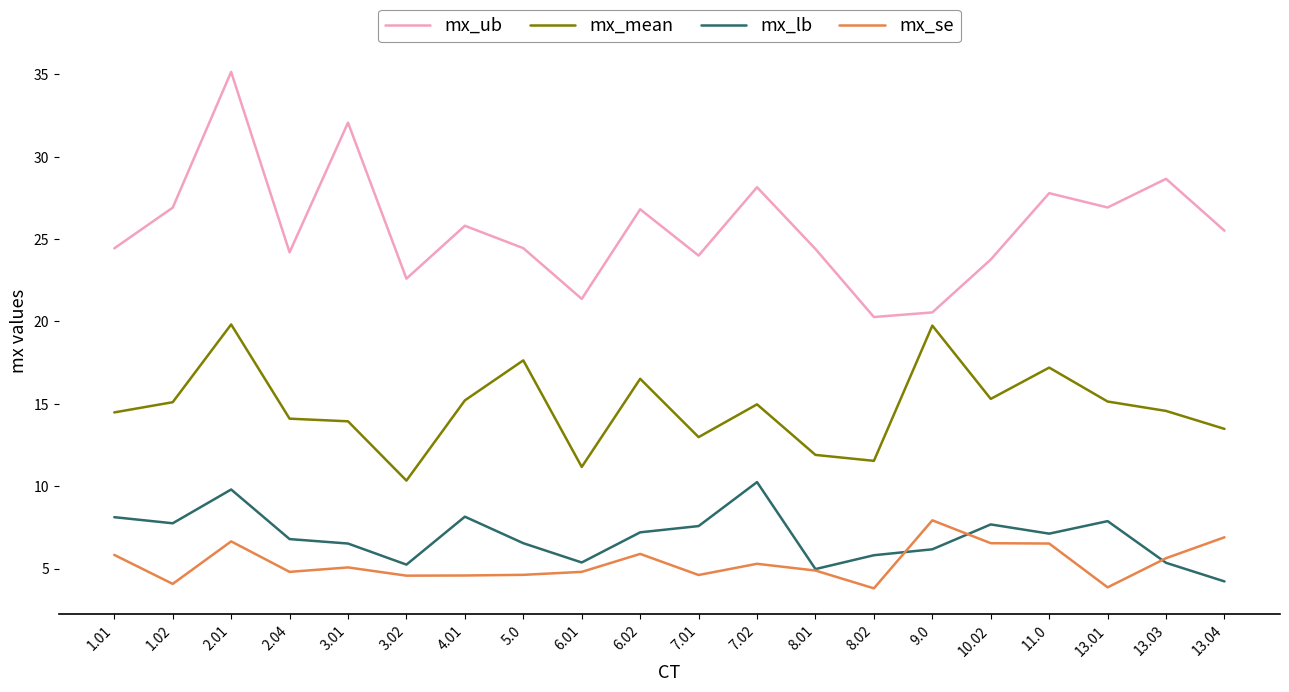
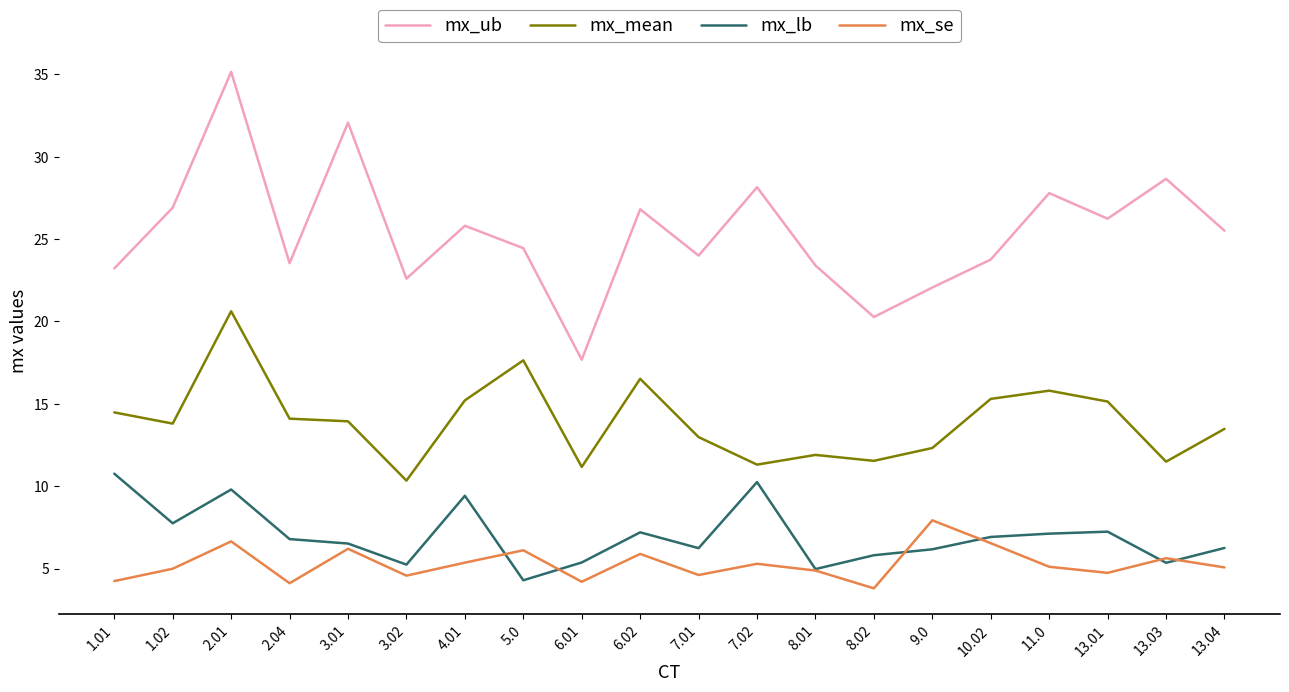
  {
    "mx_ub": {
-     "1.01": 24.4,
+     "1.01": 23.2,
      "1.02": 26.9,
      "2.01": 35.2,
-     "2.04": 24.2,
+     "2.04": 23.5,
      "3.01": 32.1,
      "3.02": 22.6,
      "4.01": 25.8,
      "5.0": 24.5,
-     "6.01": 21.4,
+     "6.01": 17.7,
      "6.02": 26.8,
      "7.01": 24.0,
      "7.02": 28.2,
-     "8.01": 24.4,
+     "8.01": 23.4,
      "8.02": 20.3,
-     "9.0": 20.6,
+     "9.0": 22.1,
      "10.02": 23.8,
      "11.0": 27.8,
-     "13.01": 26.9,
+     "13.01": 26.2,
      "13.03": 28.7,
      "13.04": 25.5
    },
    "mx_mean": {
      "1.01": 14.5,
-     "1.02": 15.1,
-     "2.01": 19.8,
+     "1.02": 13.8,
+     "2.01": 20.6,
      "2.04": 14.1,
      "3.01": 13.9,
      "3.02": 10.3,
      "4.01": 15.2,
      "5.0": 17.6,
      "6.01": 11.2,
      "6.02": 16.5,
      "7.01": 13.0,
-     "7.02": 15.0,
+     "7.02": 11.3,
      "8.01": 11.9,
      "8.02": 11.5,
-     "9.0": 19.8,
+     "9.0": 12.3,
      "10.02": 15.3,
-     "11.0": 17.2,
+     "11.0": 15.8,
      "13.01": 15.1,
-     "13.03": 14.6,
+     "13.03": 11.5,
      "13.04": 13.5
    },
    "mx_lb": {
-     "1.01": 8.1,
+     "1.01": 10.8,
      "1.02": 7.8,
      "2.01": 9.8,
      "2.04": 6.8,
      "3.01": 6.5,
      "3.02": 5.2,
-     "4.01": 8.2,
-     "5.0": 6.5,
+     "4.01": 9.4,
+     "5.0": 4.3,
      "6.01": 5.4,
      "6.02": 7.2,
-     "7.01": 7.6,
+     "7.01": 6.2,
      "7.02": 10.3,
      "8.02": 5.8,
      "9.0": 6.2,
-     "10.02": 7.7,
+     "10.02": 6.9,
      "11.0": 7.1,
-     "13.01": 7.9,
+     "13.01": 7.2,
      "13.03": 5.4,
-     "13.04": 4.2
+     "13.04": 6.3
    },
    "mx_se": {
-     "1.01": 5.8,
-     "1.02": 4.1,
+     "1.01": 4.2,
+     "1.02": 5.0,
      "2.01": 6.7,
-     "2.04": 4.8,
-     "3.01": 5.1,
+     "2.04": 4.1,
+     "3.01": 6.2,
      "3.02": 4.6,
-     "4.01": 4.6,
-     "5.0": 4.6,
-     "6.01": 4.8,
+     "4.01": 5.4,
+     "5.0": 6.1,
+     "6.01": 4.2,
      "6.02": 5.9,
      "7.01": 4.6,
      "7.02": 5.3,
      "8.02": 3.8,
      "9.0": 7.9,
      "10.02": 6.5,
-     "11.0": 6.5,
-     "13.01": 3.9,
+     "11.0": 5.1,
+     "13.01": 4.7,
      "13.03": 5.6,
-     "13.04": 6.9
+     "13.04": 5.1
    }
  }
